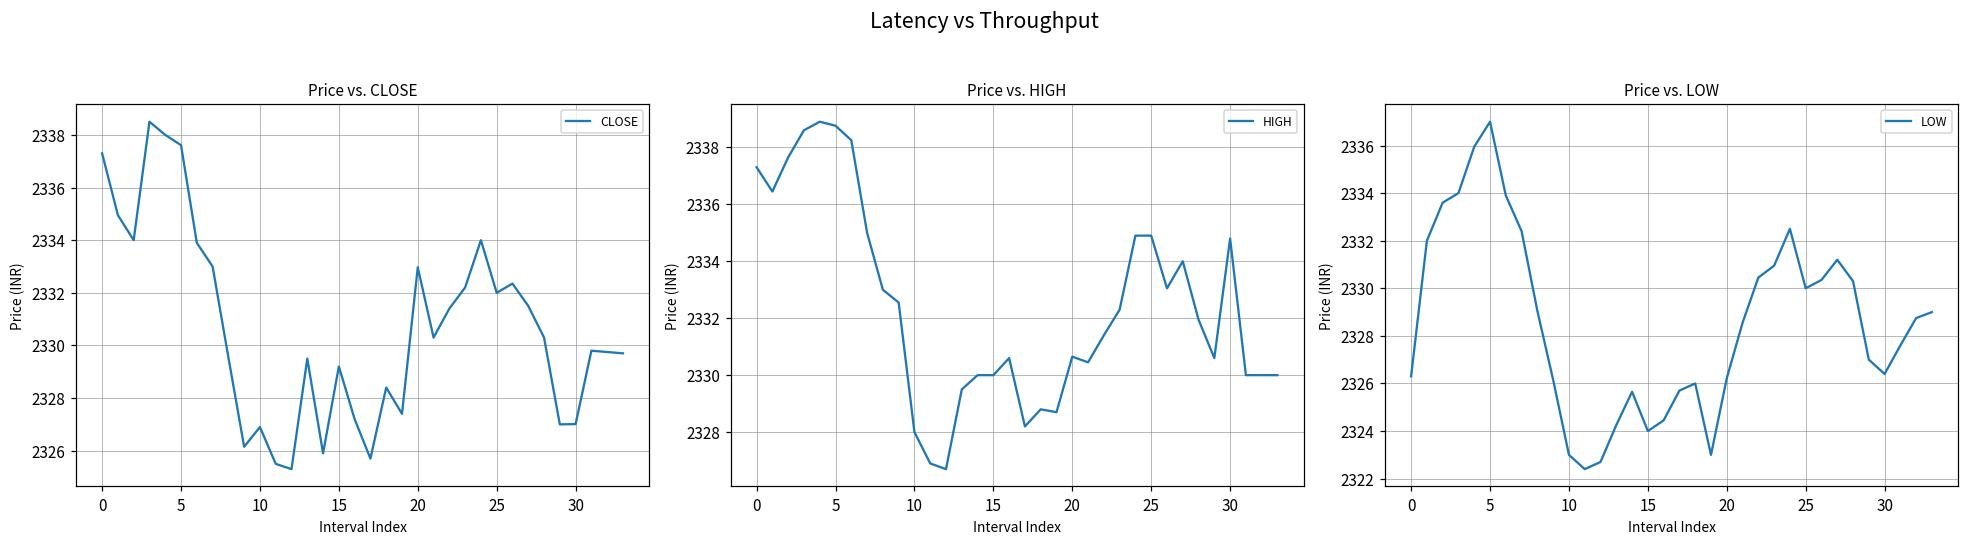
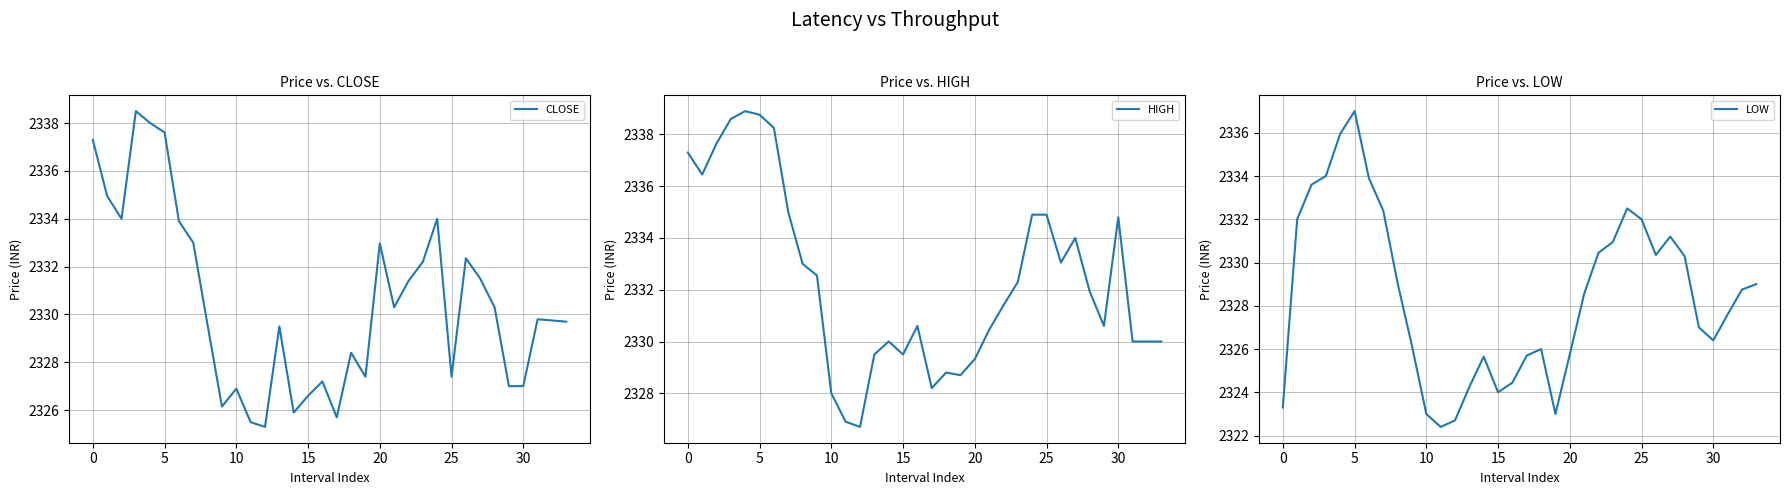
  {
    "Price vs. CLOSE": {
      "0": 2337.3,
      "5": 2337.6,
      "10": 2326.9,
-     "15": 2329.2,
+     "15": 2326.6,
      "20": 2333.0,
-     "25": 2332.0,
+     "25": 2327.4,
      "30": 2327.0
    },
    "Price vs. HIGH": {
      "0": 2337.3,
      "5": 2338.8,
      "10": 2328.0,
-     "15": 2330.0,
-     "20": 2330.7,
+     "15": 2329.5,
+     "20": 2329.3,
      "25": 2334.9,
      "30": 2334.8
    },
    "Price vs. LOW": {
-     "0": 2326.3,
+     "0": 2323.3,
      "5": 2337.0,
      "10": 2323.0,
      "15": 2324.0,
-     "20": 2326.2,
-     "25": 2330,
+     "20": 2325.8,
+     "25": 2332,
      "30": 2326.4
    }
  }
